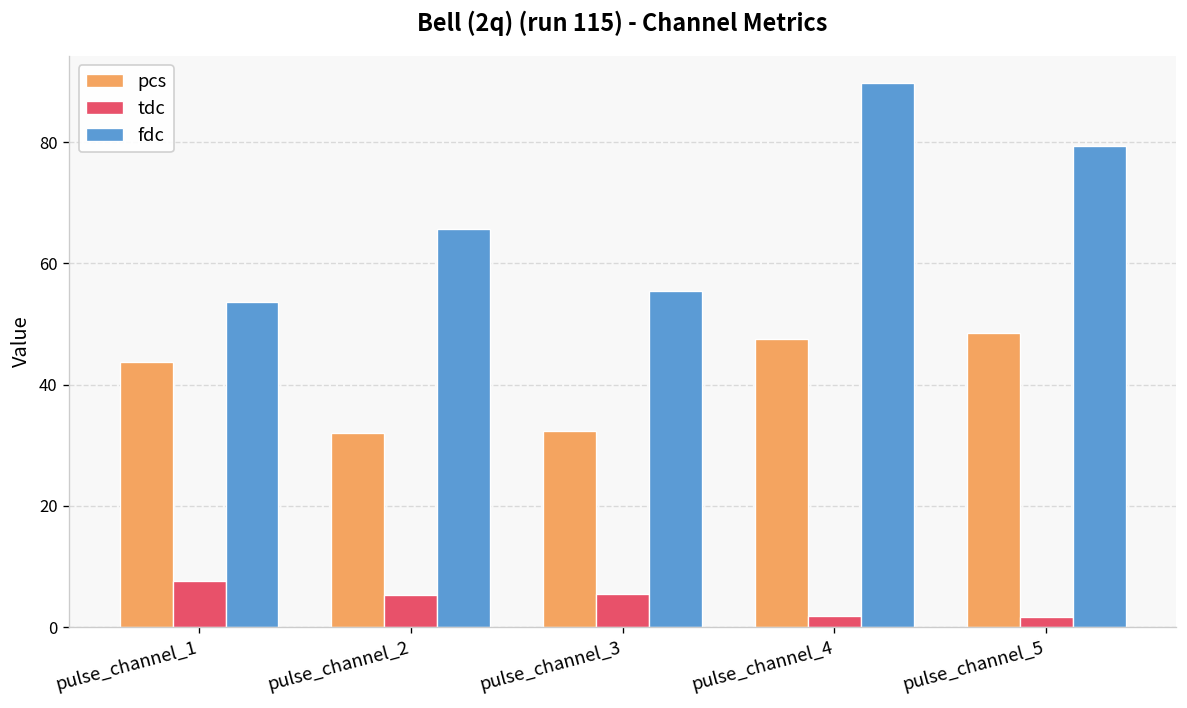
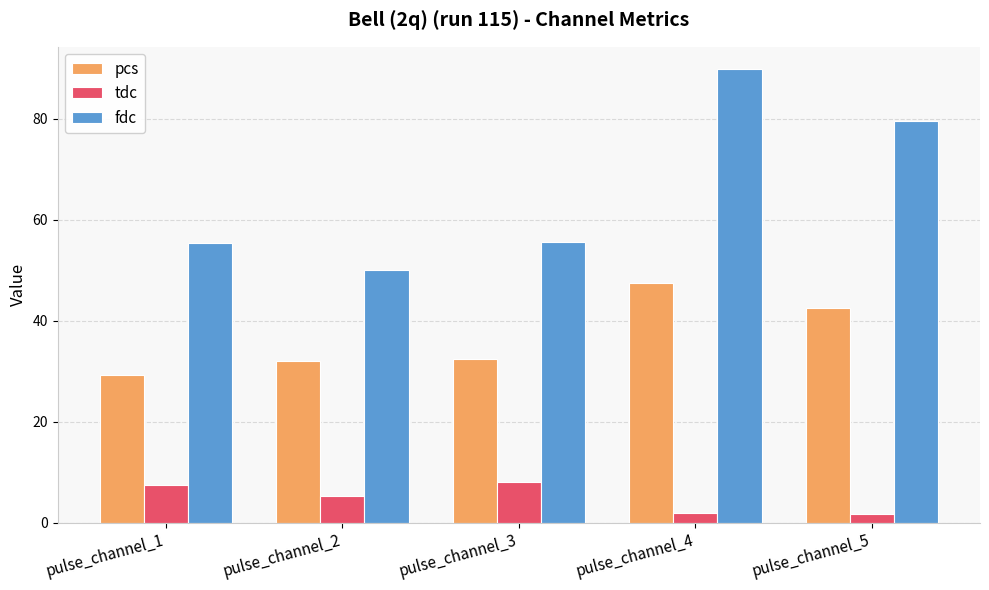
  {
    "pcs": {
-     "pulse_channel_1": 44,
+     "pulse_channel_1": 29,
      "pulse_channel_2": 32,
      "pulse_channel_3": 32,
      "pulse_channel_4": 47,
-     "pulse_channel_5": 49
+     "pulse_channel_5": 42
    },
    "tdc": {
      "pulse_channel_1": 8,
      "pulse_channel_2": 5,
-     "pulse_channel_3": 6,
+     "pulse_channel_3": 8,
      "pulse_channel_4": 2,
      "pulse_channel_5": 2
    },
    "fdc": {
-     "pulse_channel_1": 54,
-     "pulse_channel_2": 66,
+     "pulse_channel_1": 55,
+     "pulse_channel_2": 50,
      "pulse_channel_3": 55,
      "pulse_channel_4": 90,
      "pulse_channel_5": 79
    }
  }
